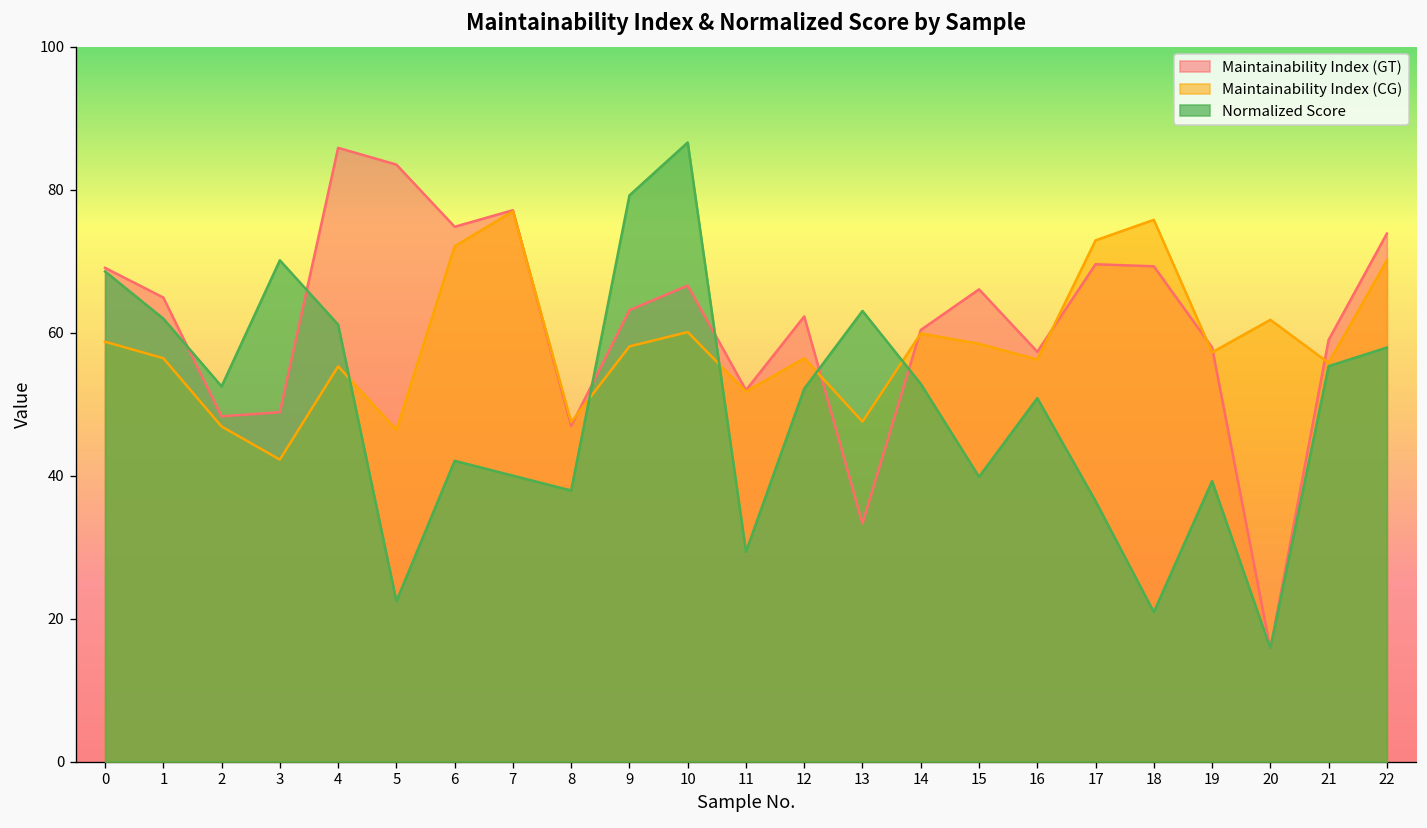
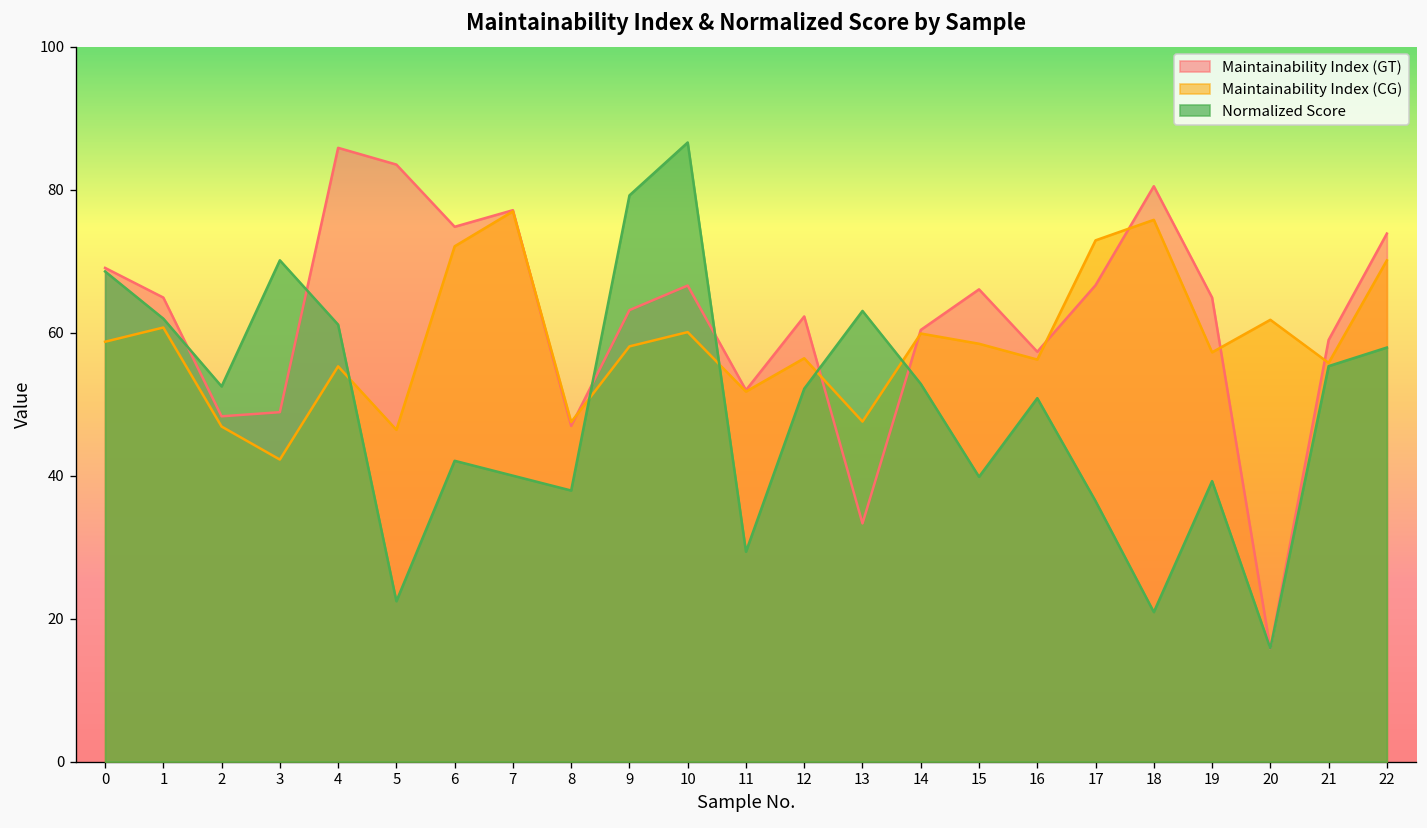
  {
    "Maintainability Index (GT)": {
      "0": 69,
      "1": 65,
      "2": 48,
      "3": 49,
      "4": 86,
      "5": 84,
      "6": 75,
      "8": 47,
      "9": 63,
      "10": 67,
      "12": 62,
      "13": 33,
      "14": 60,
      "15": 66,
      "16": 57,
-     "17": 70,
-     "18": 69,
-     "19": 58,
+     "17": 67,
+     "18": 80,
+     "19": 65,
      "21": 59,
      "22": 74
    },
    "Maintainability Index (CG)": {
      "0": 59,
-     "1": 56,
+     "1": 61,
      "2": 47,
      "3": 42,
      "4": 55,
      "5": 46,
      "6": 72,
      "8": 48,
      "9": 58,
      "10": 60,
      "12": 56,
      "13": 48,
      "14": 60,
      "15": 58,
      "16": 56,
      "17": 73,
      "18": 76,
      "19": 57,
      "20": 62,
      "21": 56,
      "22": 70
    },
    "Normalized Score": {
      "0": 69,
      "1": 62,
      "2": 52,
      "3": 70,
      "4": 61,
      "5": 22,
      "6": 42,
      "7": 40,
      "8": 38,
      "9": 79,
      "10": 87,
      "11": 29,
      "12": 52,
      "13": 63,
      "14": 53,
      "15": 40,
      "16": 51,
      "17": 36,
      "18": 21,
      "19": 39,
      "21": 55,
      "22": 58
    }
  }
